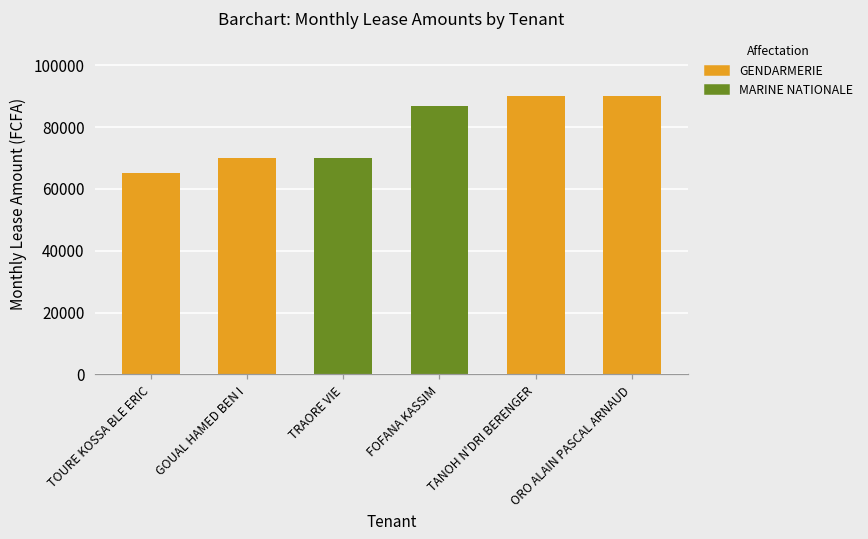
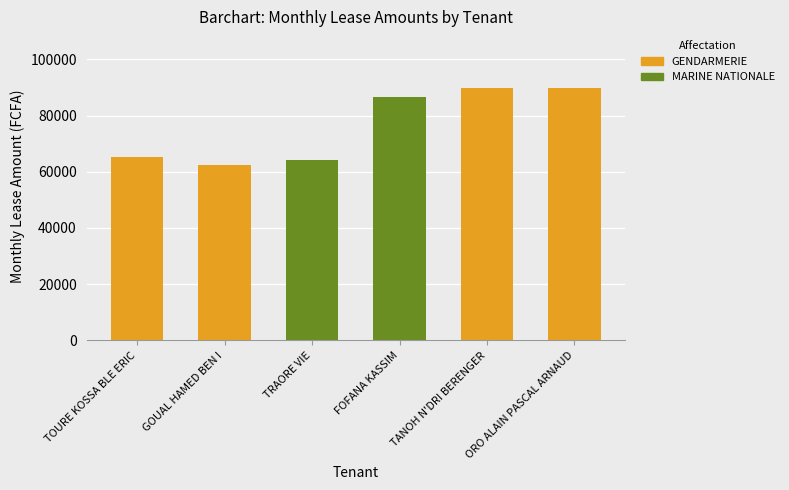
  {
    "TOURE KOSSA BLE ERIC": 65000,
-   "GOUAL HAMED BEN I": 70000,
-   "TRAORE VIE": 70000,
+   "GOUAL HAMED BEN I": 62000,
+   "TRAORE VIE": 64000,
    "FOFANA KASSIM": 87000,
    "TANOH N'DRI BERENGER": 90000,
    "ORO ALAIN PASCAL ARNAUD": 90000
  }
